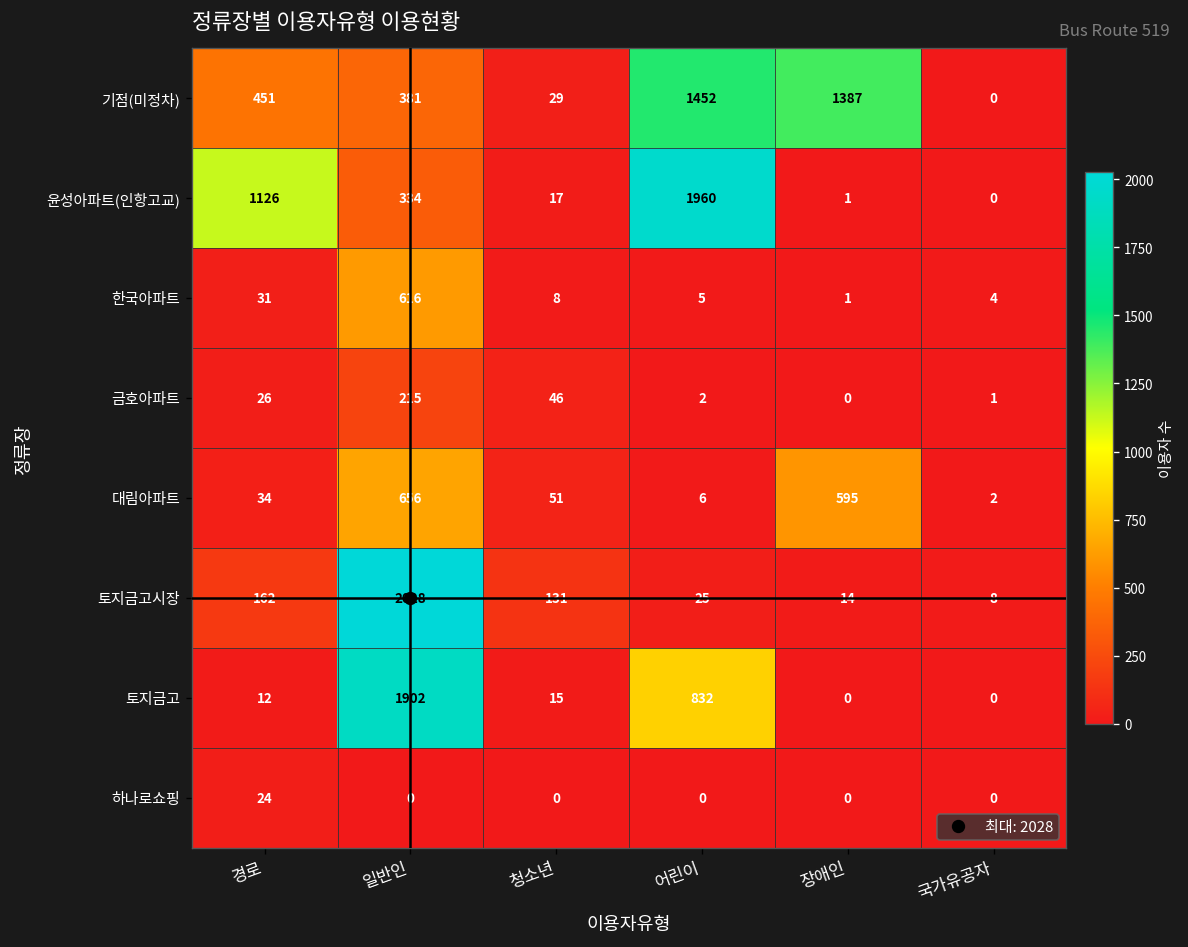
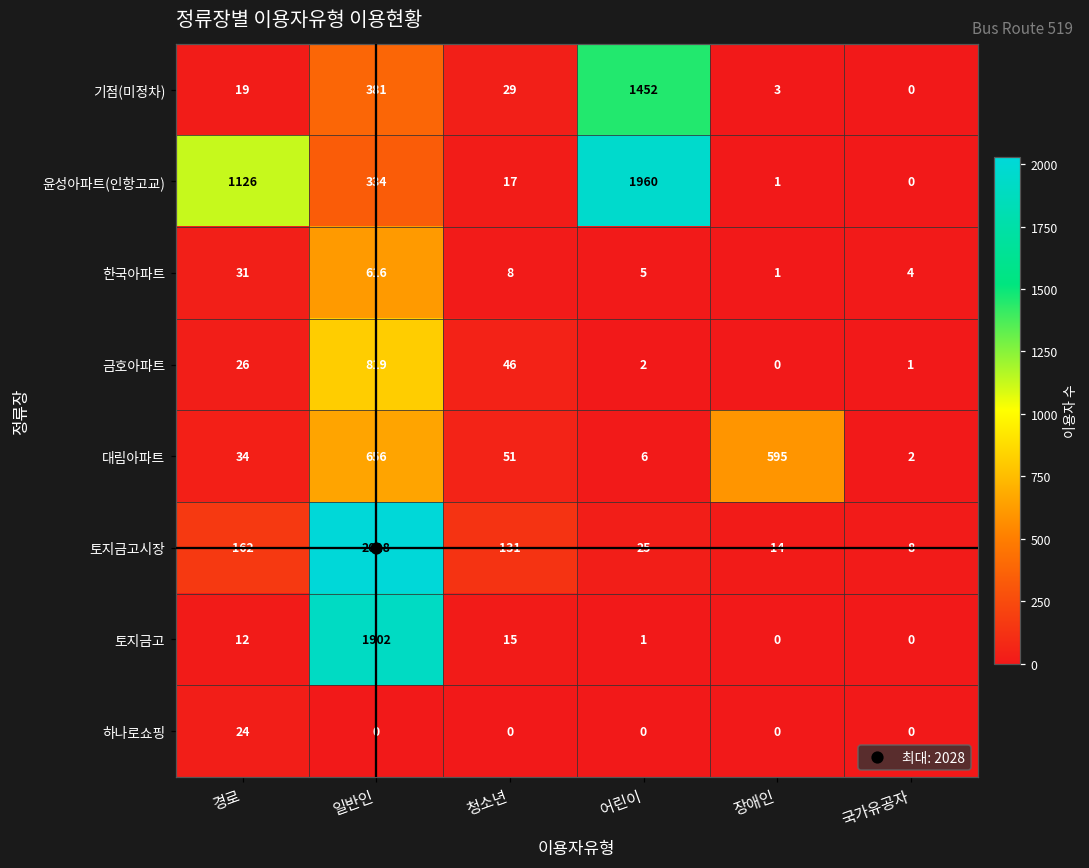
  {
    "기점(미정차)": {
-     "경로": 451,
+     "경로": 19,
      "일반인": 381,
      "청소년": 29,
      "어린이": 1452,
-     "장애인": 1387,
+     "장애인": 3,
      "국가유공자": 0
    },
    "윤성아파트(인항고교)": {
      "경로": 1126,
      "일반인": 334,
      "청소년": 17,
      "어린이": 1960,
      "장애인": 1,
      "국가유공자": 0
    },
    "한국아파트": {
      "경로": 31,
      "일반인": 616,
      "청소년": 8,
      "어린이": 5,
      "장애인": 1,
      "국가유공자": 4
    },
    "금호아파트": {
      "경로": 26,
-     "일반인": 215,
+     "일반인": 819,
      "청소년": 46,
      "어린이": 2,
      "장애인": 0,
      "국가유공자": 1
    },
    "대림아파트": {
      "경로": 34,
      "일반인": 656,
      "청소년": 51,
      "어린이": 6,
      "장애인": 595,
      "국가유공자": 2
    },
    "토지금고시장": {
      "경로": 162,
      "청소년": 131,
      "어린이": 25,
      "장애인": 14,
      "국가유공자": 8
    },
    "토지금고": {
      "경로": 12,
      "일반인": 1902,
      "청소년": 15,
-     "어린이": 832,
+     "어린이": 1,
      "장애인": 0,
      "국가유공자": 0
    },
    "하나로쇼핑": {
      "경로": 24,
      "일반인": 0,
      "청소년": 0,
      "어린이": 0,
      "장애인": 0,
      "국가유공자": 0
    }
  }
